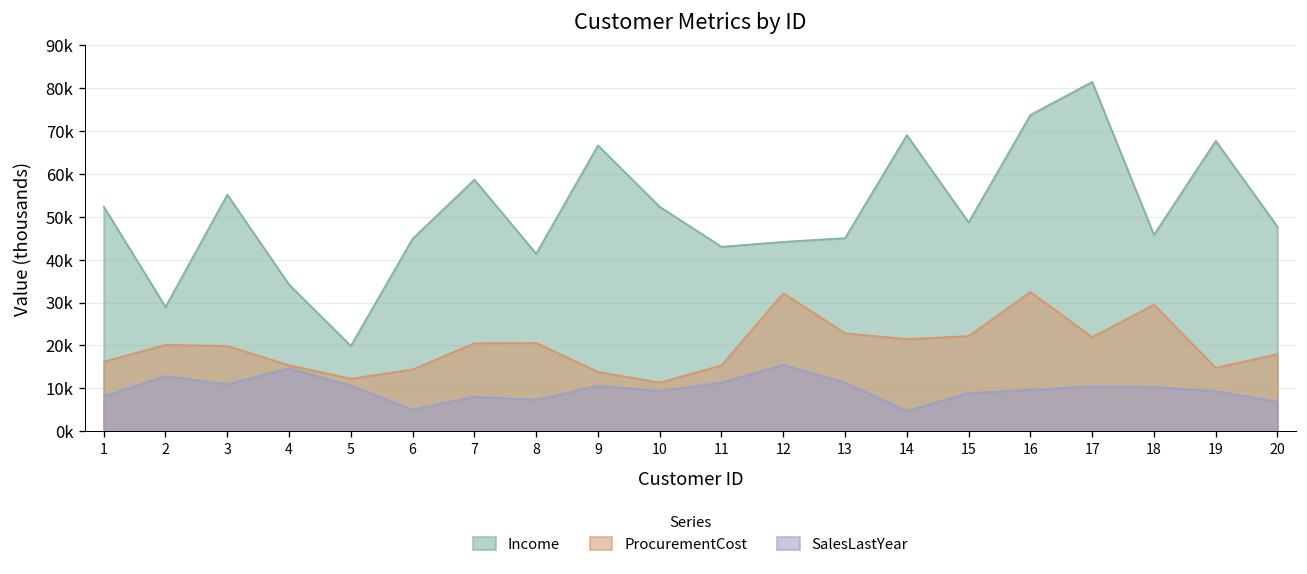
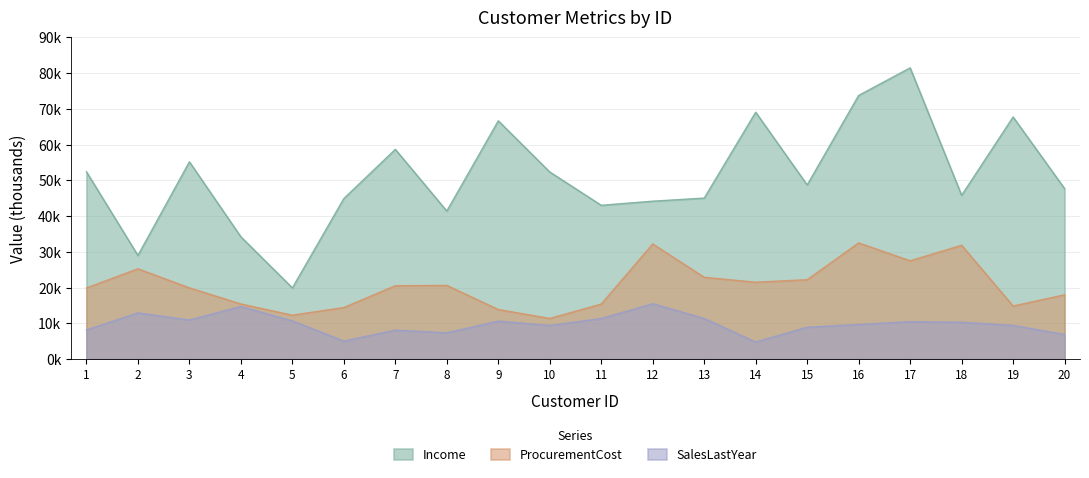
  {
    "ProcurementCost": {
-     "1": 16000,
-     "2": 20000,
+     "1": 20000,
+     "2": 25000,
      "3": 20000,
      "5": 12000,
      "6": 14000,
      "7": 21000,
      "8": 21000,
      "9": 14000,
      "10": 11000,
      "11": 15000,
      "12": 32000,
      "13": 23000,
      "14": 21000,
      "15": 22000,
      "16": 32000,
-     "17": 22000,
-     "18": 30000,
+     "17": 27000,
+     "18": 32000,
      "19": 15000,
      "20": 18000
    }
  }
